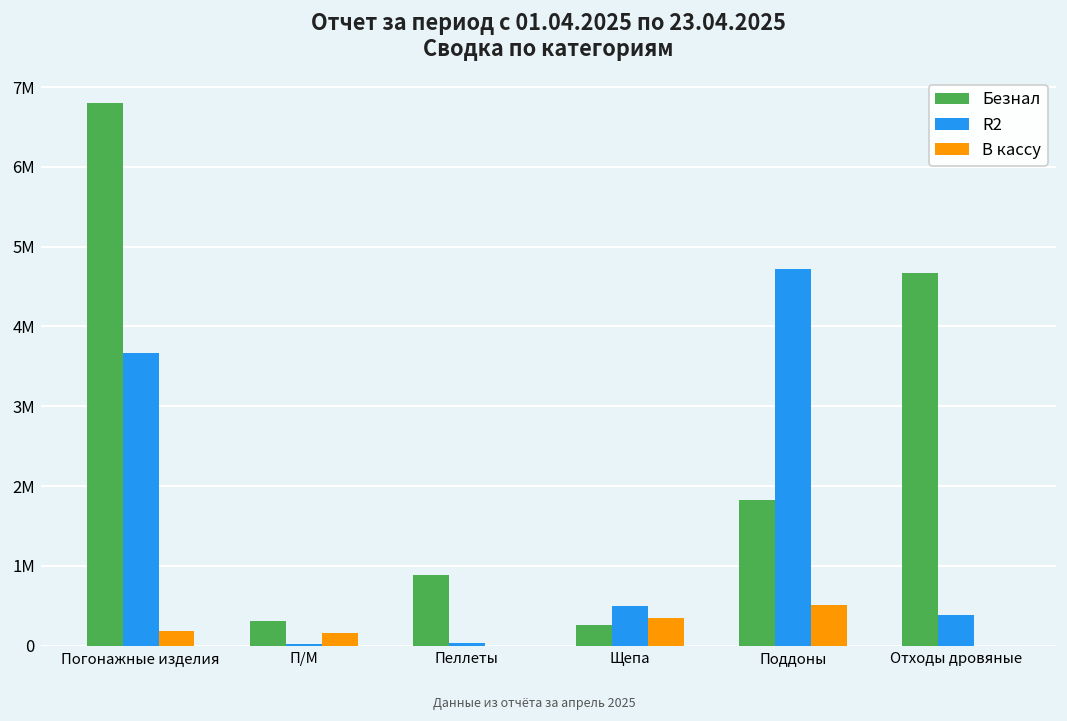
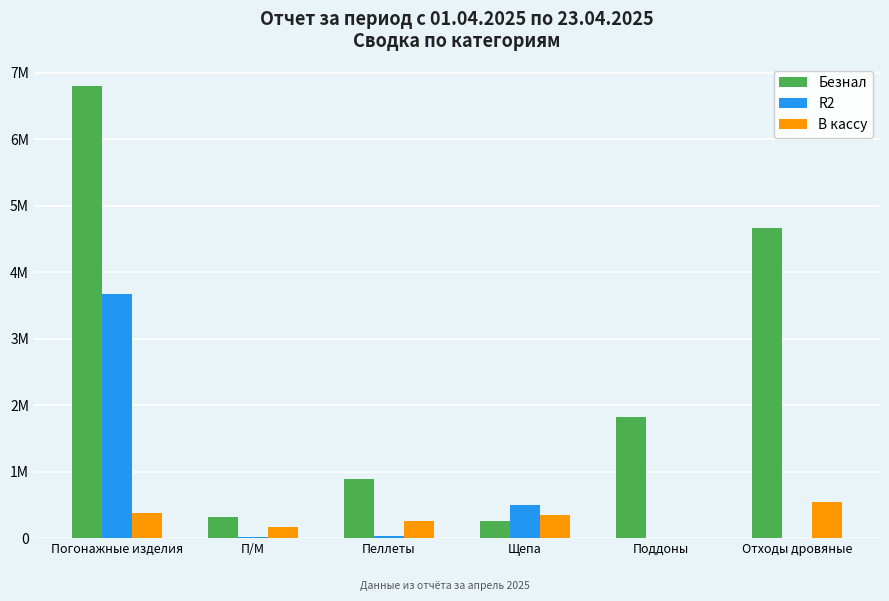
  {
    "Безнал": {
      "Погонажные изделия": 6800000,
      "П/М": 300000,
      "Пеллеты": 900000,
      "Щепа": 300000,
      "Поддоны": 1800000,
      "Отходы дровяные": 4700000
    },
    "R2": {
      "Погонажные изделия": 3700000,
      "Щепа": 500000,
-     "Поддоны": 4700000,
-     "Отходы дровяные": 400000
+     "Поддоны": 0,
+     "Отходы дровяные": 0
    },
    "В кассу": {
-     "Погонажные изделия": 200000,
+     "Погонажные изделия": 400000,
      "П/М": 200000,
-     "Пеллеты": 0,
+     "Пеллеты": 300000,
      "Щепа": 300000,
-     "Поддоны": 500000,
-     "Отходы дровяные": 0
+     "Поддоны": 0,
+     "Отходы дровяные": 500000
    }
  }
